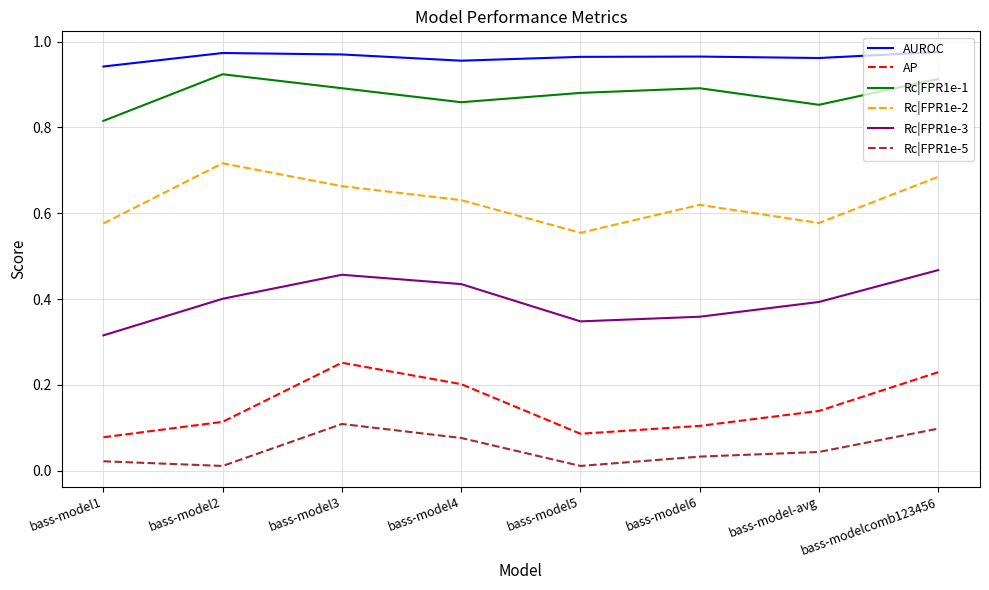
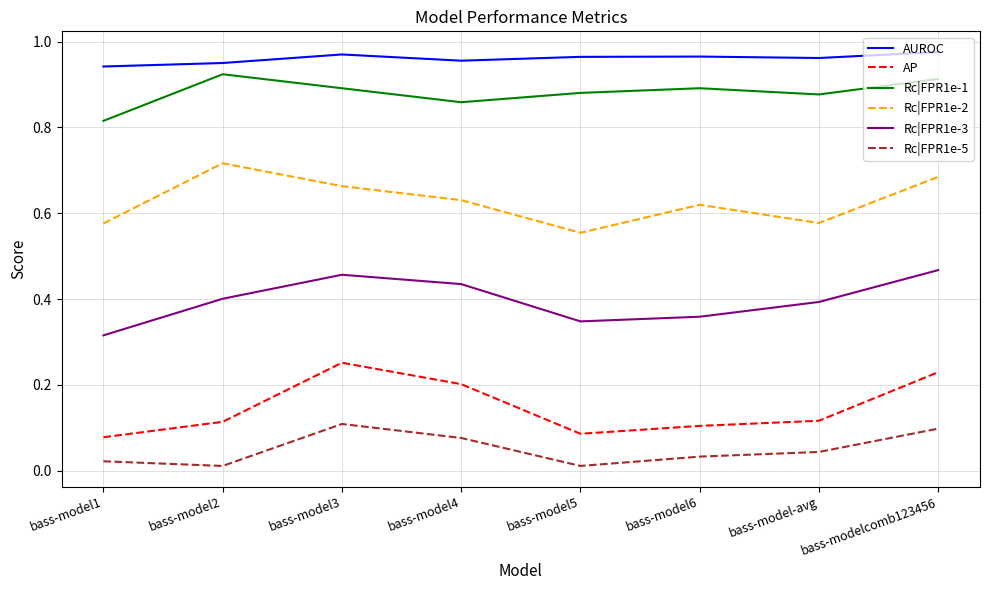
  {
    "AUROC": {
      "bass-model1": 0.94,
-     "bass-model2": 0.97,
+     "bass-model2": 0.95,
      "bass-model3": 0.97,
      "bass-model4": 0.96,
      "bass-model5": 0.96,
      "bass-model6": 0.97,
      "bass-model-avg": 0.96
    },
    "AP": {
      "bass-model1": 0.08,
      "bass-model2": 0.11,
      "bass-model3": 0.25,
      "bass-model4": 0.20,
      "bass-model5": 0.09,
      "bass-model6": 0.10,
-     "bass-model-avg": 0.14,
+     "bass-model-avg": 0.12,
      "bass-modelcomb123456": 0.23
    },
    "Rc|FPR1e-1": {
      "bass-model1": 0.82,
      "bass-model2": 0.92,
      "bass-model3": 0.89,
      "bass-model4": 0.86,
      "bass-model5": 0.88,
      "bass-model6": 0.89,
-     "bass-model-avg": 0.85
+     "bass-model-avg": 0.88
    },
    "Rc|FPR1e-2": {
      "bass-model1": 0.58,
      "bass-model2": 0.72,
      "bass-model3": 0.66,
      "bass-model4": 0.63,
      "bass-model5": 0.55,
      "bass-model6": 0.62,
      "bass-model-avg": 0.58,
      "bass-modelcomb123456": 0.68
    },
    "Rc|FPR1e-3": {
      "bass-model1": 0.32,
      "bass-model2": 0.40,
      "bass-model3": 0.46,
      "bass-model4": 0.43,
      "bass-model5": 0.35,
      "bass-model6": 0.36,
      "bass-model-avg": 0.39,
      "bass-modelcomb123456": 0.47
    },
    "Rc|FPR1e-5": {
      "bass-model1": 0.02,
      "bass-model2": 0.01,
      "bass-model3": 0.11,
      "bass-model4": 0.08,
      "bass-model5": 0.01,
      "bass-model6": 0.03,
      "bass-model-avg": 0.04,
      "bass-modelcomb123456": 0.10
    }
  }
